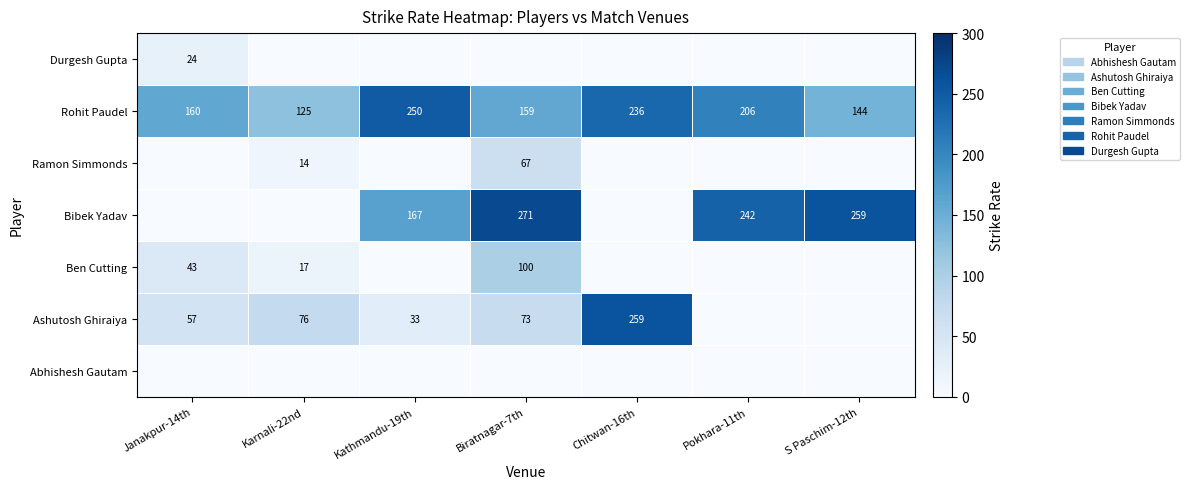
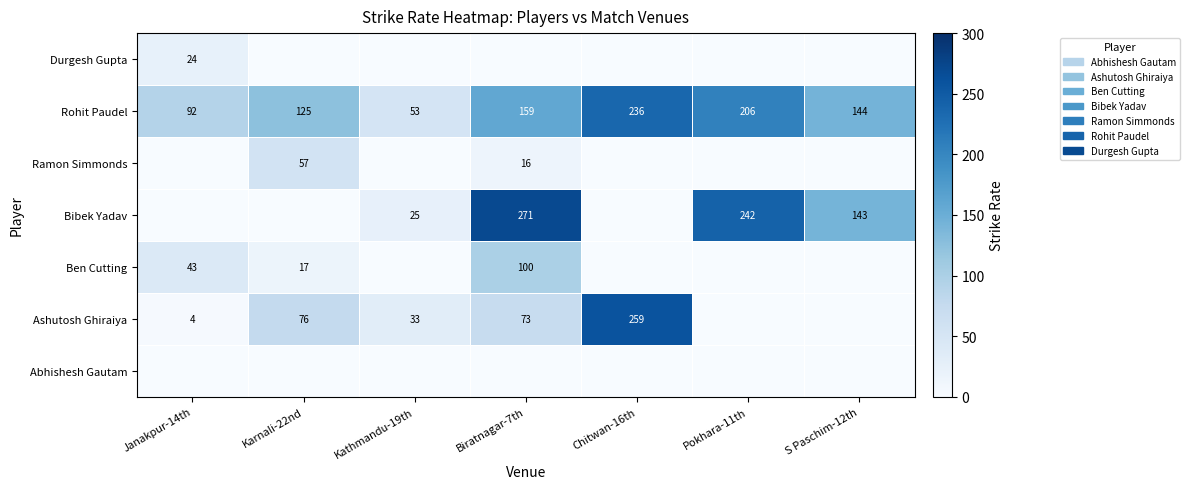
  {
    "Durgesh Gupta": {
      "Janakpur-14th": 24
    },
    "Rohit Paudel": {
-     "Janakpur-14th": 160,
+     "Janakpur-14th": 92,
      "Karnali-22nd": 125,
-     "Kathmandu-19th": 250,
+     "Kathmandu-19th": 53,
      "Biratnagar-7th": 159,
      "Chitwan-16th": 236,
      "Pokhara-11th": 206,
      "S Paschim-12th": 144
    },
    "Ramon Simmonds": {
-     "Karnali-22nd": 14,
-     "Biratnagar-7th": 67
+     "Karnali-22nd": 57,
+     "Biratnagar-7th": 16
    },
    "Bibek Yadav": {
-     "Kathmandu-19th": 167,
+     "Kathmandu-19th": 25,
      "Biratnagar-7th": 271,
      "Pokhara-11th": 242,
-     "S Paschim-12th": 259
+     "S Paschim-12th": 143
    },
    "Ben Cutting": {
      "Janakpur-14th": 43,
      "Karnali-22nd": 17,
      "Biratnagar-7th": 100
    },
    "Ashutosh Ghiraiya": {
-     "Janakpur-14th": 57,
+     "Janakpur-14th": 4,
      "Karnali-22nd": 76,
      "Kathmandu-19th": 33,
      "Biratnagar-7th": 73,
      "Chitwan-16th": 259
    }
  }
